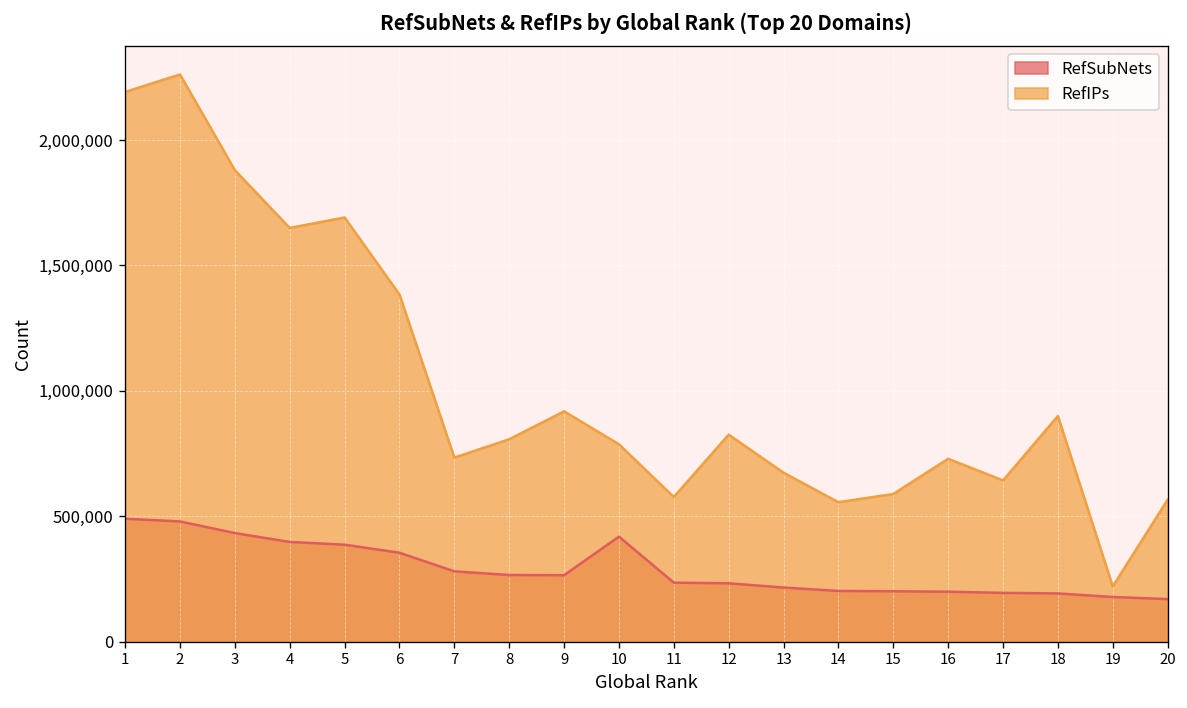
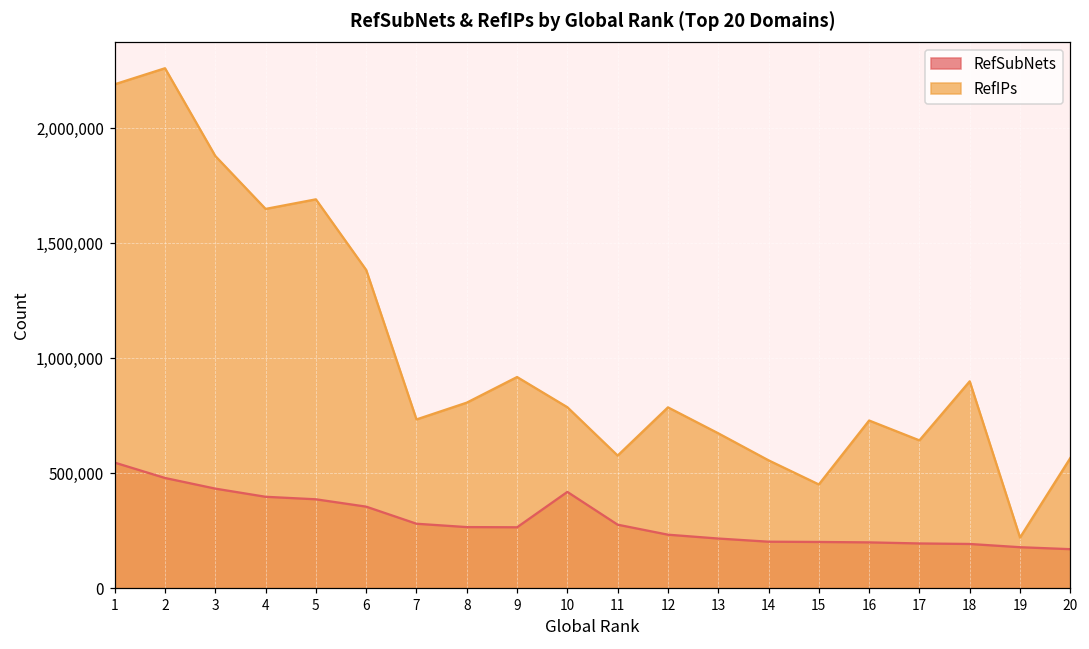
  {
    "RefSubNets": {
-     "1": "490,000",
+     "1": "550,000",
      "2": "480,000",
      "3": "430,000",
      "4": "400,000",
      "5": "390,000",
      "6": "350,000",
      "7": "280,000",
      "8": "270,000",
      "9": "260,000",
      "10": "420,000",
-     "11": "240,000",
+     "11": "280,000",
      "12": "230,000",
      "13": "220,000",
      "14": "200,000",
      "15": "200,000",
      "16": "200,000",
      "17": "190,000",
      "18": "190,000",
      "19": "180,000",
      "20": "170,000"
    },
    "RefIPs": {
      "1": "2,190,000",
      "2": "2,260,000",
      "3": "1,880,000",
      "4": "1,650,000",
      "5": "1,690,000",
      "6": "1,380,000",
      "7": "730,000",
      "8": "810,000",
      "9": "920,000",
      "10": "790,000",
      "11": "580,000",
-     "12": "830,000",
+     "12": "790,000",
      "13": "670,000",
      "14": "560,000",
-     "15": "590,000",
+     "15": "450,000",
      "16": "730,000",
      "17": "640,000",
      "18": "900,000",
      "19": "220,000",
      "20": "570,000"
    }
  }
